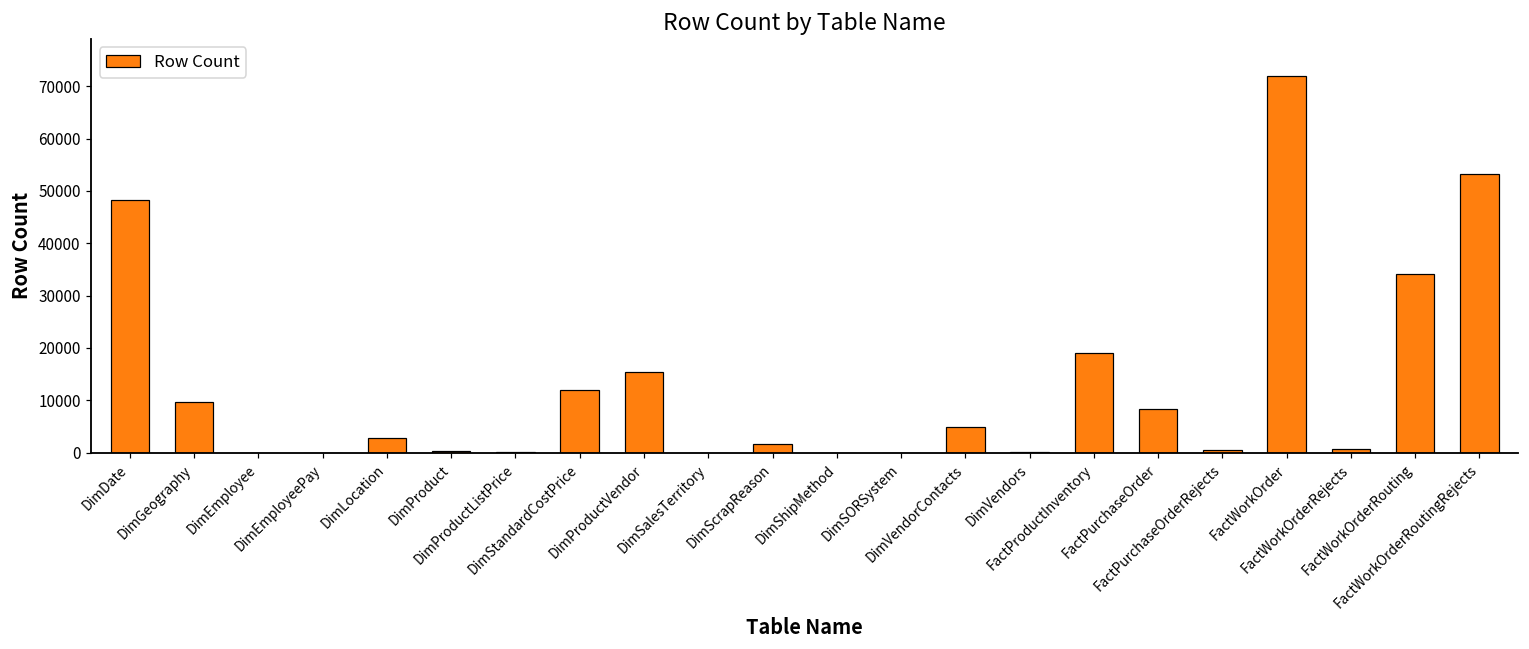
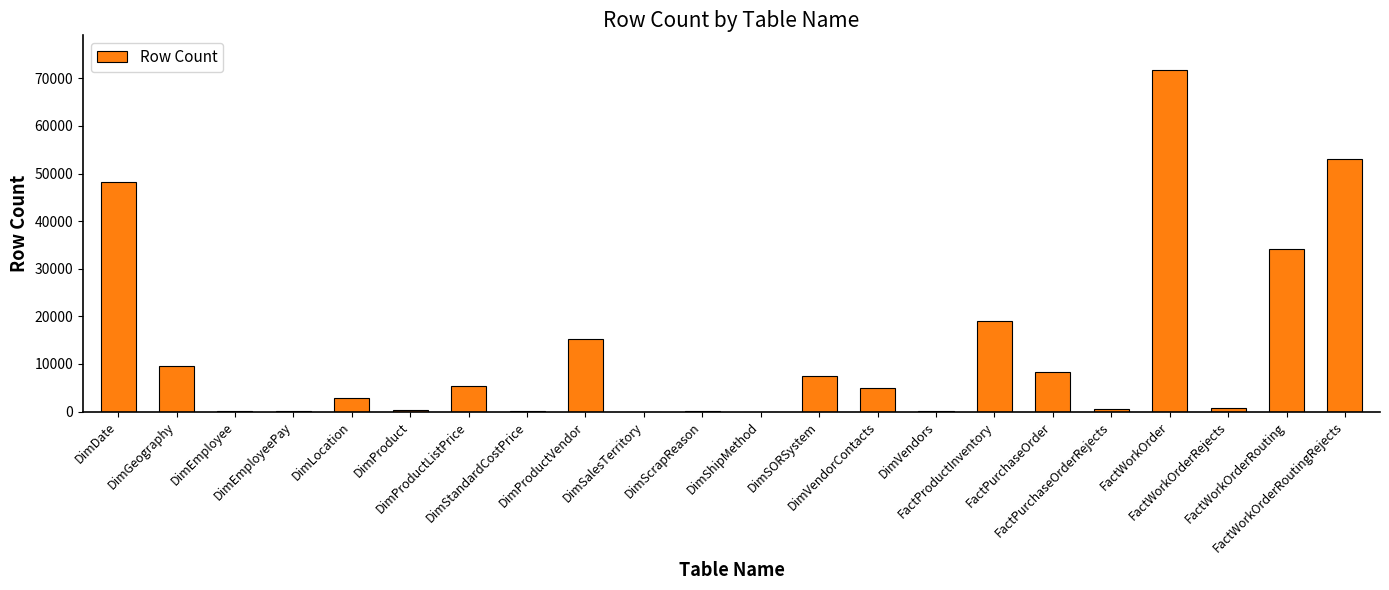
  {
    "DimDate": 48000,
    "DimGeography": 10000,
    "DimLocation": 3000,
-   "DimProductListPrice": 0,
-   "DimStandardCostPrice": 12000,
+   "DimProductListPrice": 5000,
+   "DimStandardCostPrice": 0,
    "DimProductVendor": 15000,
-   "DimScrapReason": 2000,
-   "DimSORSystem": 0,
+   "DimScrapReason": 0,
+   "DimSORSystem": 7000,
    "DimVendorContacts": 5000,
    "FactProductInventory": 19000,
    "FactPurchaseOrder": 8000,
    "FactPurchaseOrderRejects": 1000,
    "FactWorkOrder": 72000,
    "FactWorkOrderRejects": 1000,
    "FactWorkOrderRouting": 34000,
    "FactWorkOrderRoutingRejects": 53000
  }
